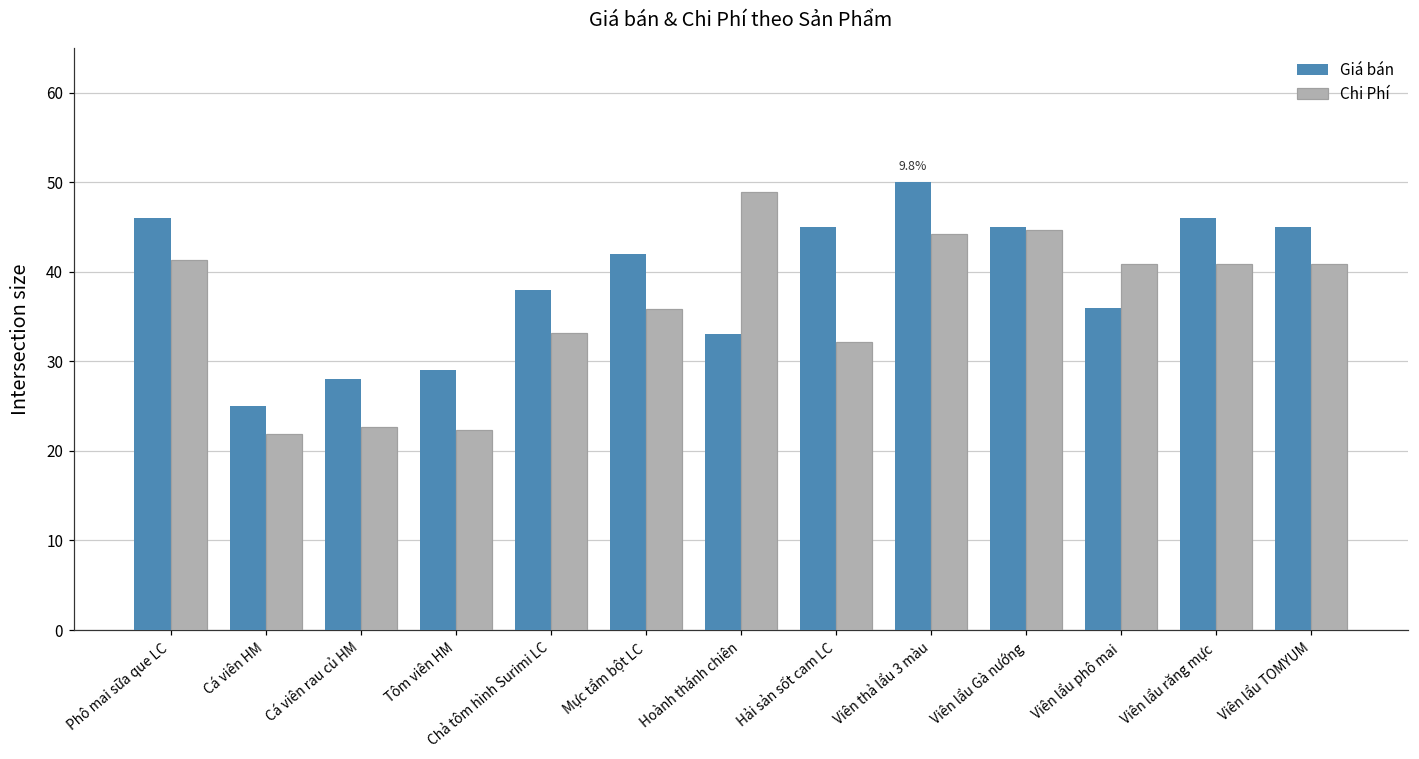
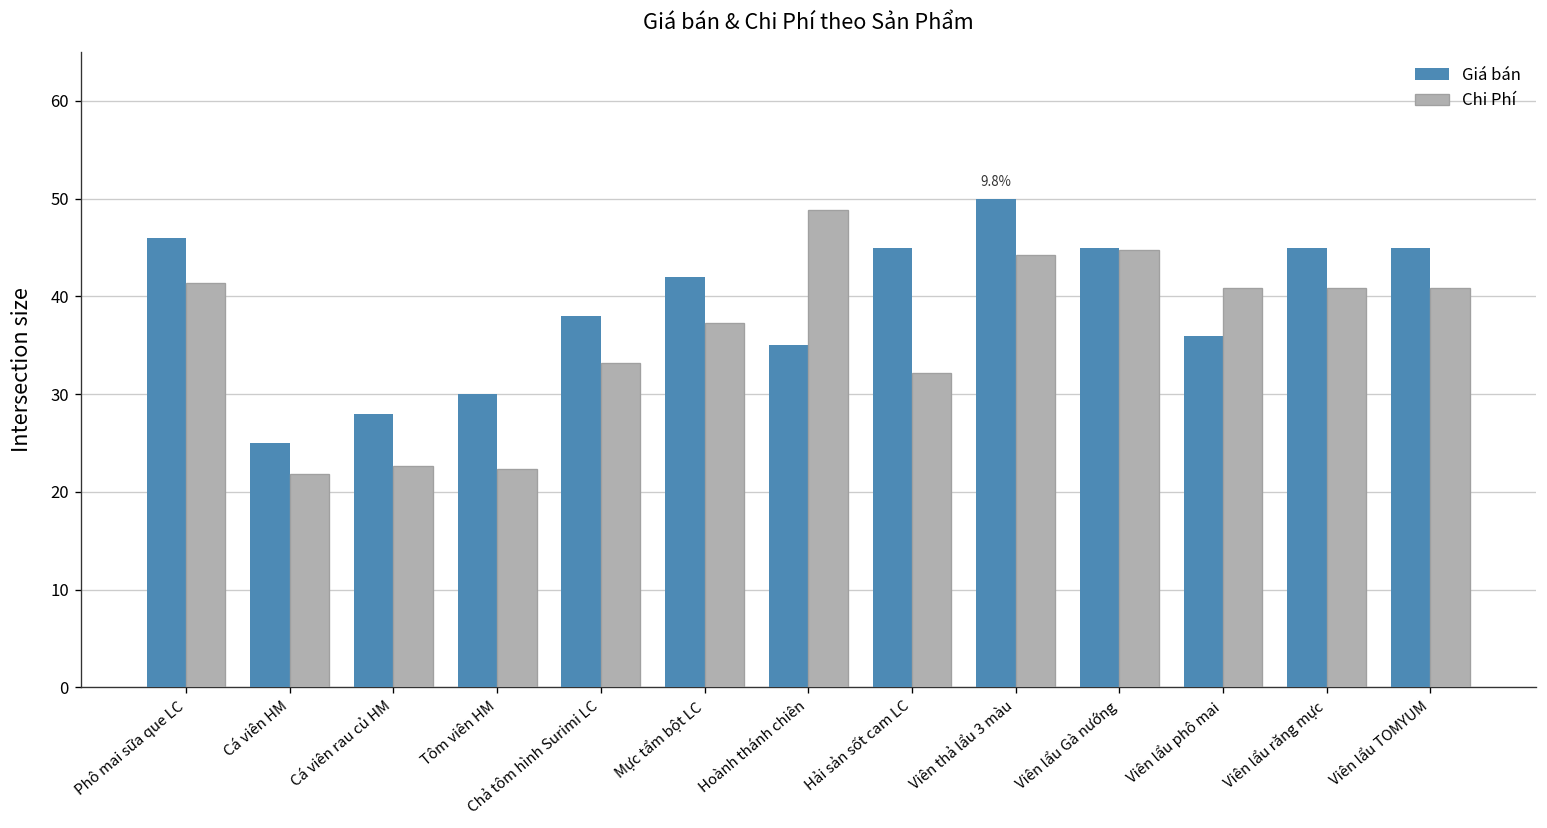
  {
    "Giá bán": {
      "Phô mai sữa que LC": 46,
      "Cá viên HM": 25,
      "Cá viên rau củ HM": 28,
-     "Tôm viên HM": 29,
+     "Tôm viên HM": 30,
      "Chả tôm hình Surimi LC": 38,
      "Mực tẩm bột LC": 42,
-     "Hoành thánh chiên": 33,
+     "Hoành thánh chiên": 35,
      "Hải sản sốt cam LC": 45,
      "Viên lẩu Gà nướng": 45,
      "Viên lẩu phô mai": 36,
-     "Viên lẩu răng mực": 46,
+     "Viên lẩu răng mực": 45,
      "Viên lẩu TOMYUM": 45
    },
    "Chi Phí": {
      "Phô mai sữa que LC": 41,
      "Cá viên HM": 22,
      "Cá viên rau củ HM": 23,
      "Tôm viên HM": 22,
      "Chả tôm hình Surimi LC": 33,
-     "Mực tẩm bột LC": 36,
+     "Mực tẩm bột LC": 37,
      "Hoành thánh chiên": 49,
      "Hải sản sốt cam LC": 32,
      "Viên thả lẩu 3 màu": 44,
      "Viên lẩu Gà nướng": 45,
      "Viên lẩu phô mai": 41,
      "Viên lẩu răng mực": 41,
      "Viên lẩu TOMYUM": 41
    }
  }
